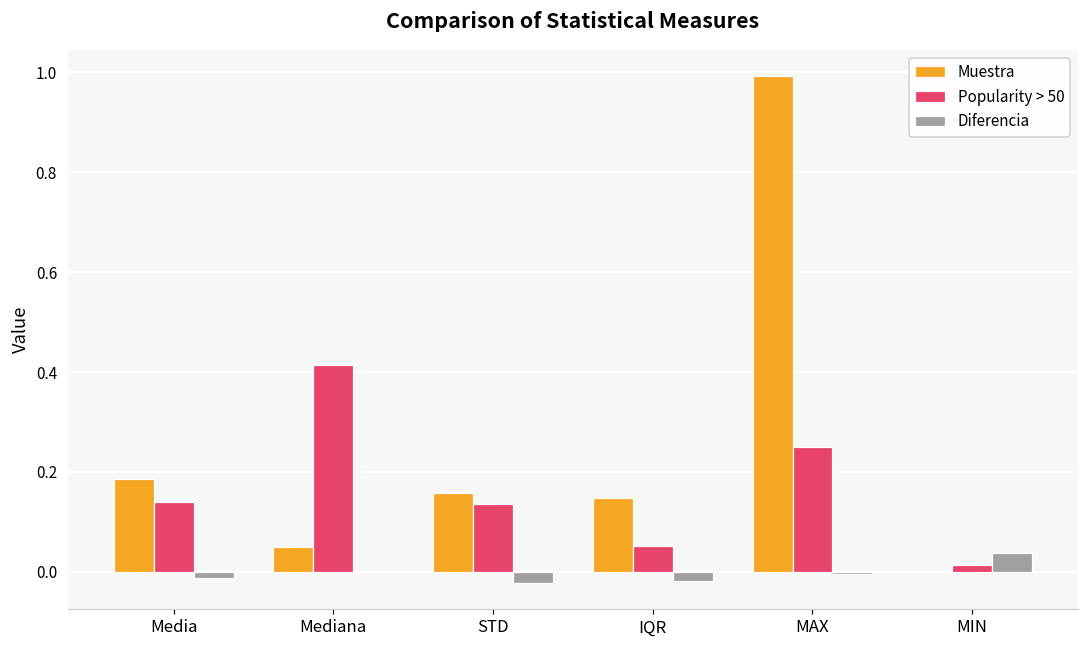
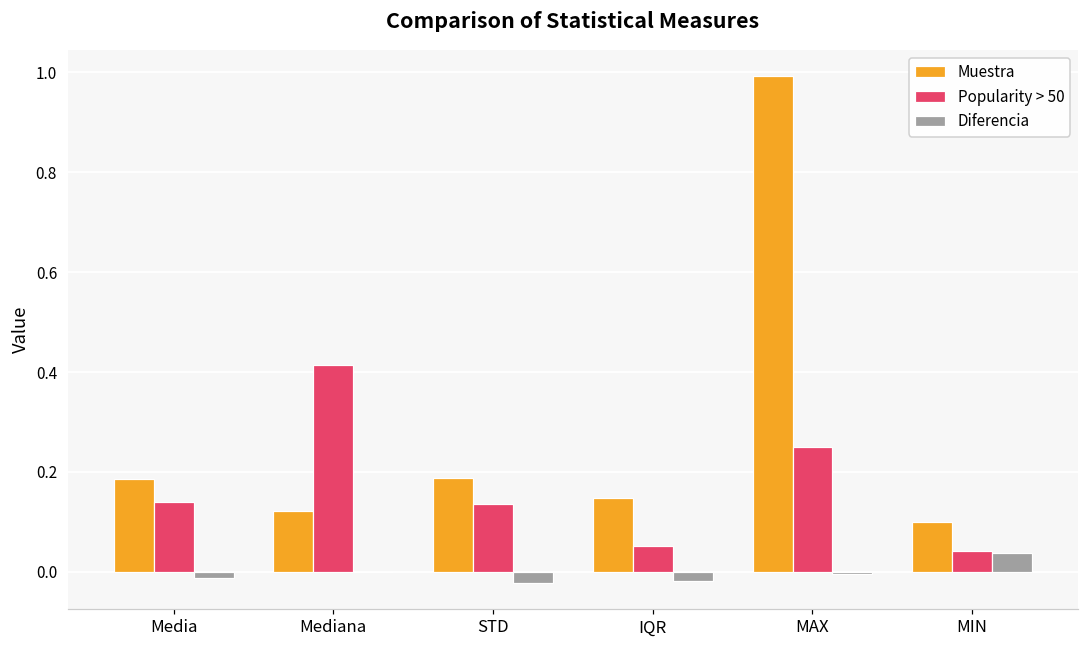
  {
    "Muestra": {
      "Media": 0.19,
-     "Mediana": 0.05,
-     "STD": 0.16,
+     "Mediana": 0.12,
+     "STD": 0.19,
      "IQR": 0.15,
      "MAX": 0.99,
-     "MIN": 0.0
+     "MIN": 0.1
    },
    "Popularity > 50": {
      "Media": 0.14,
      "Mediana": 0.42,
      "STD": 0.13,
      "IQR": 0.05,
      "MAX": 0.25,
-     "MIN": 0.01
+     "MIN": 0.04
    },
    "Diferencia": {
      "Media": -0.01,
      "STD": -0.02,
      "IQR": -0.02,
      "MIN": 0.04
    }
  }
